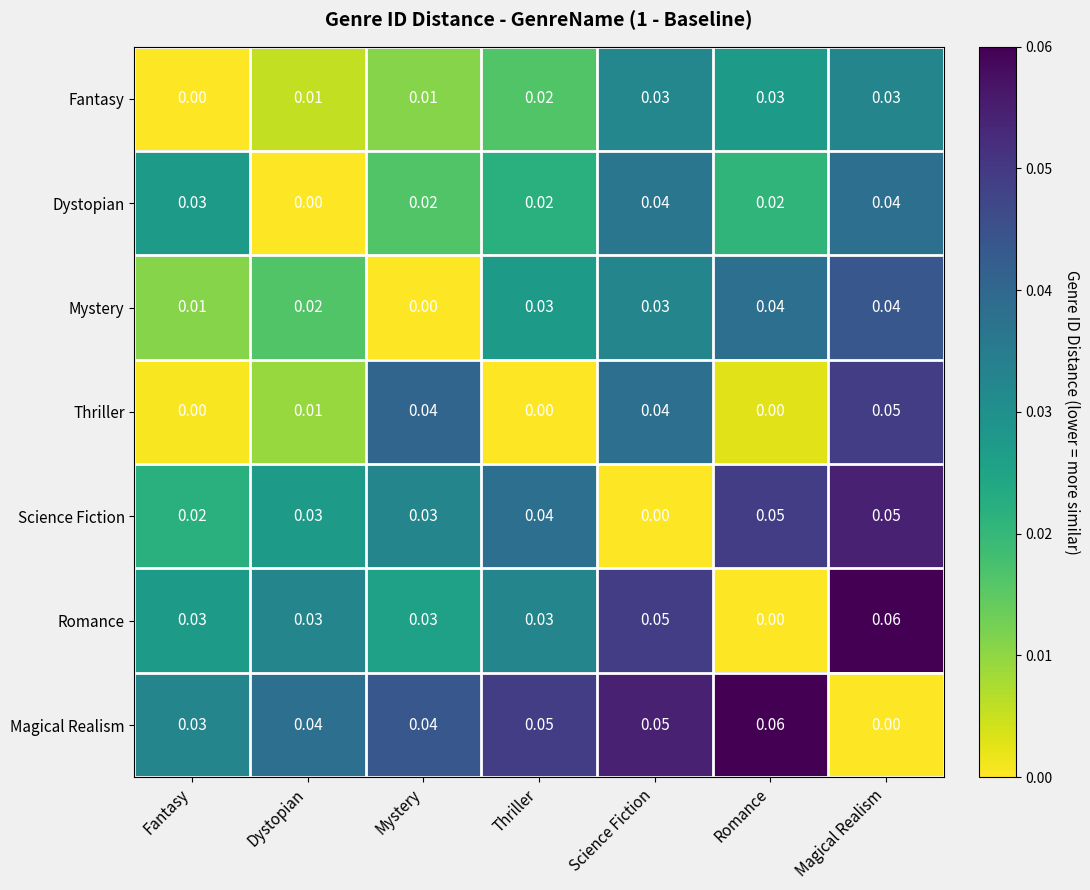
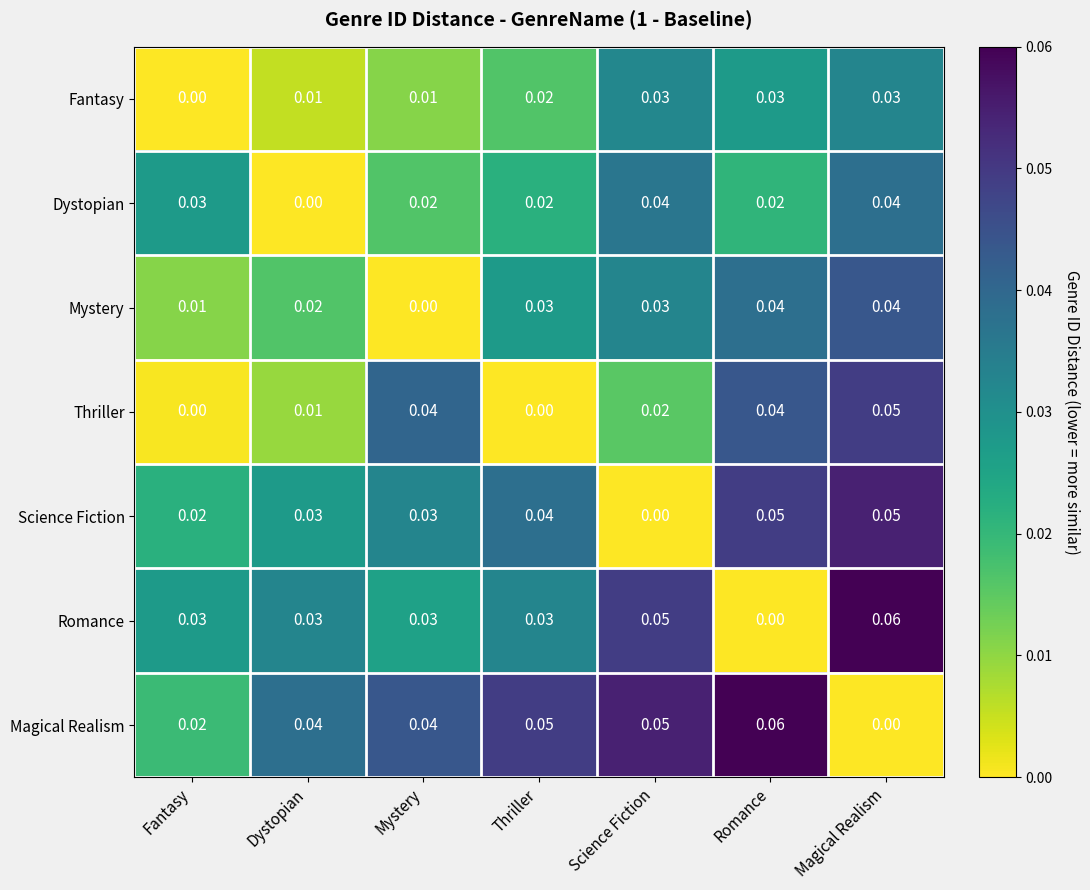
  {
    "Fantasy": {
      "Fantasy": 0.00,
      "Dystopian": 0.01,
      "Mystery": 0.01,
      "Thriller": 0.02,
      "Science Fiction": 0.03,
      "Romance": 0.03,
      "Magical Realism": 0.03
    },
    "Dystopian": {
      "Fantasy": 0.03,
      "Dystopian": 0.00,
      "Mystery": 0.02,
      "Thriller": 0.02,
      "Science Fiction": 0.04,
      "Romance": 0.02,
      "Magical Realism": 0.04
    },
    "Mystery": {
      "Fantasy": 0.01,
      "Dystopian": 0.02,
      "Mystery": 0.00,
      "Thriller": 0.03,
      "Science Fiction": 0.03,
      "Romance": 0.04,
      "Magical Realism": 0.04
    },
    "Thriller": {
      "Fantasy": 0.00,
      "Dystopian": 0.01,
      "Mystery": 0.04,
      "Thriller": 0.00,
-     "Science Fiction": 0.04,
-     "Romance": 0.00,
+     "Science Fiction": 0.02,
+     "Romance": 0.04,
      "Magical Realism": 0.05
    },
    "Science Fiction": {
      "Fantasy": 0.02,
      "Dystopian": 0.03,
      "Mystery": 0.03,
      "Thriller": 0.04,
      "Science Fiction": 0.00,
      "Romance": 0.05,
      "Magical Realism": 0.05
    },
    "Romance": {
      "Fantasy": 0.03,
      "Dystopian": 0.03,
      "Mystery": 0.03,
      "Thriller": 0.03,
      "Science Fiction": 0.05,
      "Romance": 0.00,
      "Magical Realism": 0.06
    },
    "Magical Realism": {
-     "Fantasy": 0.03,
+     "Fantasy": 0.02,
      "Dystopian": 0.04,
      "Mystery": 0.04,
      "Thriller": 0.05,
      "Science Fiction": 0.05,
      "Romance": 0.06,
      "Magical Realism": 0.00
    }
  }
